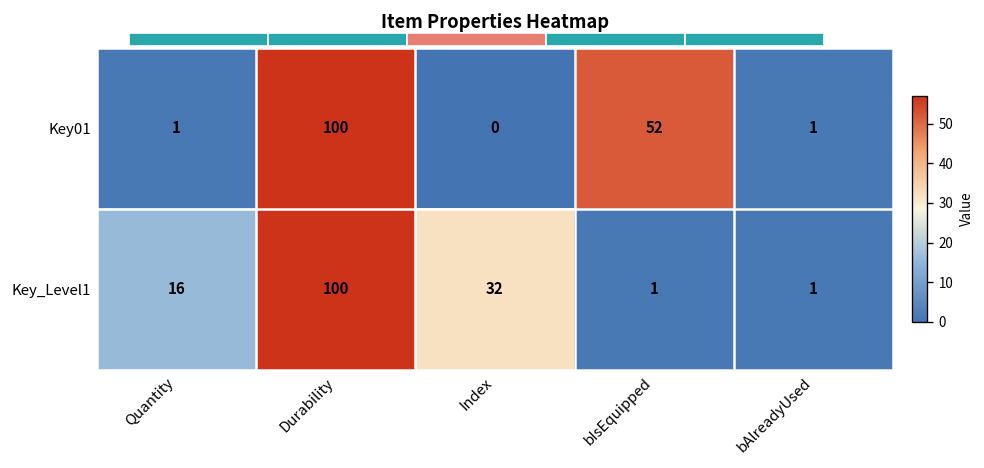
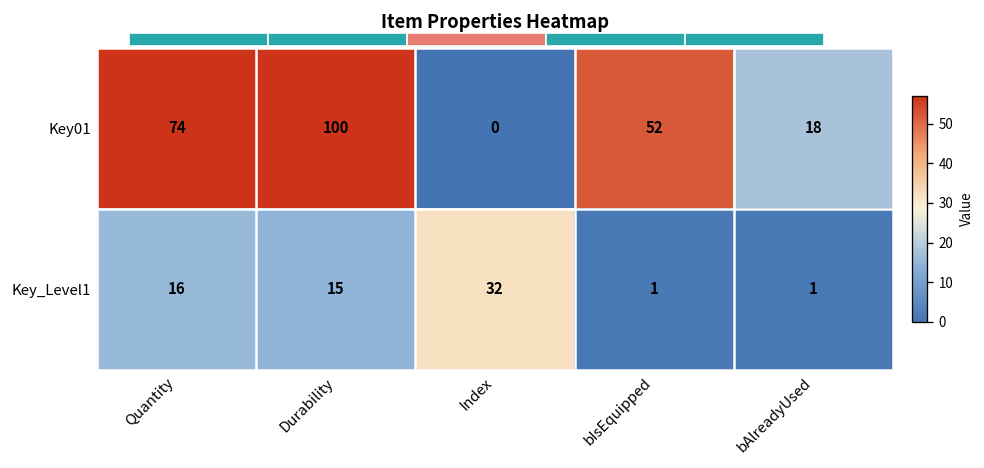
  {
    "Item Properties Heatmap": {
      "Key01": {
-       "Quantity": 1,
+       "Quantity": 74,
        "Durability": 100,
        "Index": 0,
        "bIsEquipped": 52,
-       "bAlreadyUsed": 1
+       "bAlreadyUsed": 18
      },
      "Key_Level1": {
        "Quantity": 16,
-       "Durability": 100,
+       "Durability": 15,
        "Index": 32,
        "bIsEquipped": 1,
        "bAlreadyUsed": 1
      }
    }
  }
